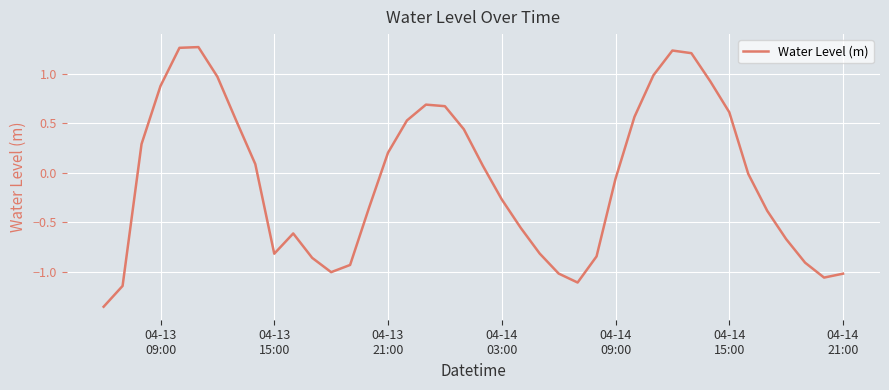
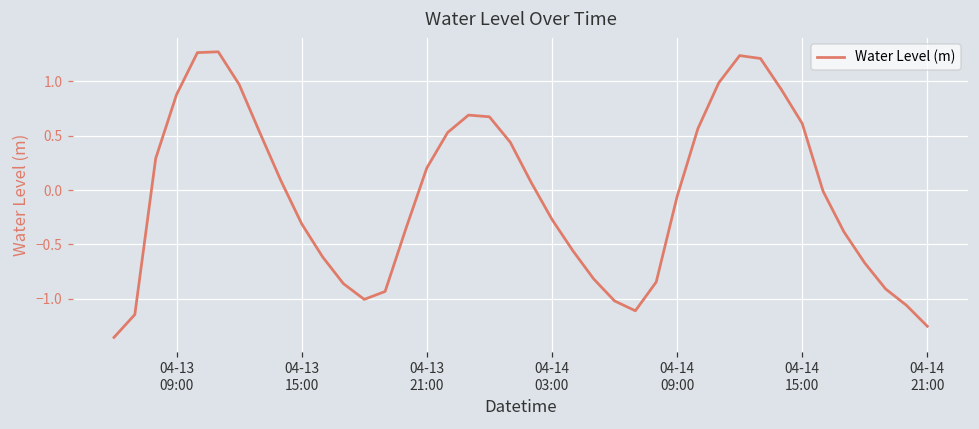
  {
    "04-13 09:00": 0.9,
-   "04-13 15:00": -0.8,
+   "04-13 15:00": -0.3,
    "04-13 21:00": 0.2,
    "04-14 03:00": -0.3,
    "04-14 09:00": -0.1,
    "04-14 15:00": 0.6,
-   "04-14 21:00": -1.0
+   "04-14 21:00": -1.3
  }
